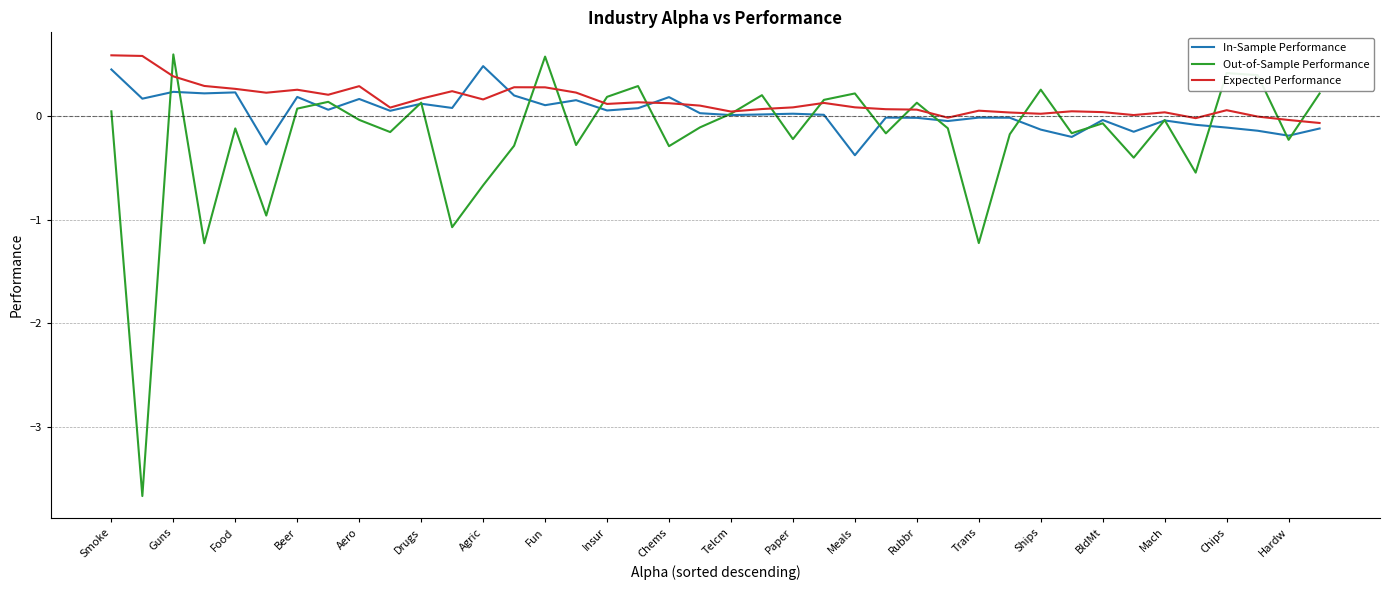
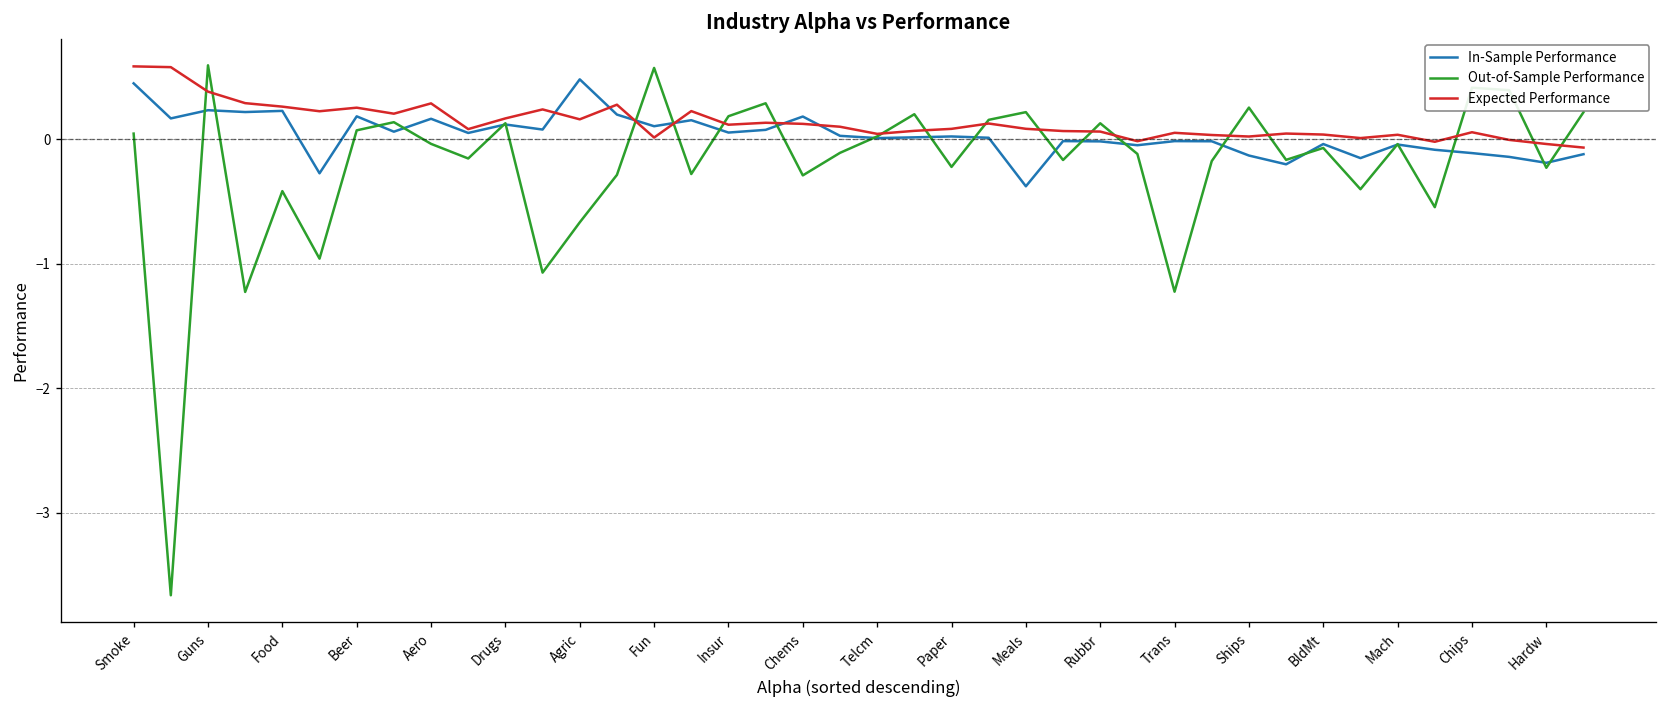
  {
    "In-Sample Performance": {
      "Smoke": 0.45,
      "Guns": 0.23,
      "Food": 0.23,
      "Beer": 0.18,
      "Aero": 0.16,
      "Agric": 0.48,
      "Fun": 0.10,
      "Insur": 0.05,
      "Chems": 0.18,
      "Paper": 0.02,
      "Meals": -0.38,
      "Rubbr": -0.02,
      "Trans": -0.02,
      "Ships": -0.13,
      "BldMt": -0.04,
      "Chips": -0.11,
      "Hardw": -0.19
    },
    "Out-of-Sample Performance": {
      "Smoke": 0.04,
      "Guns": 0.59,
-     "Food": -0.12,
+     "Food": -0.42,
      "Beer": 0.07,
      "Aero": -0.04,
      "Agric": -0.67,
      "Fun": 0.57,
      "Insur": 0.18,
      "Chems": -0.29,
      "Paper": -0.22,
      "Meals": 0.22,
      "Rubbr": 0.13,
      "Trans": -1.23,
      "Ships": 0.25,
      "BldMt": -0.07,
      "Hardw": -0.23
    },
    "Expected Performance": {
      "Smoke": 0.58,
      "Guns": 0.38,
      "Food": 0.26,
      "Beer": 0.25,
      "Aero": 0.29,
      "Drugs": 0.17,
      "Agric": 0.16,
-     "Fun": 0.28,
+     "Fun": 0.01,
      "Insur": 0.12,
      "Chems": 0.12,
      "Paper": 0.08,
      "Meals": 0.08,
      "Rubbr": 0.06,
      "Trans": 0.05,
      "Ships": 0.02,
      "BldMt": 0.04,
      "Mach": 0.03,
      "Chips": 0.06,
      "Hardw": -0.04
    }
  }
